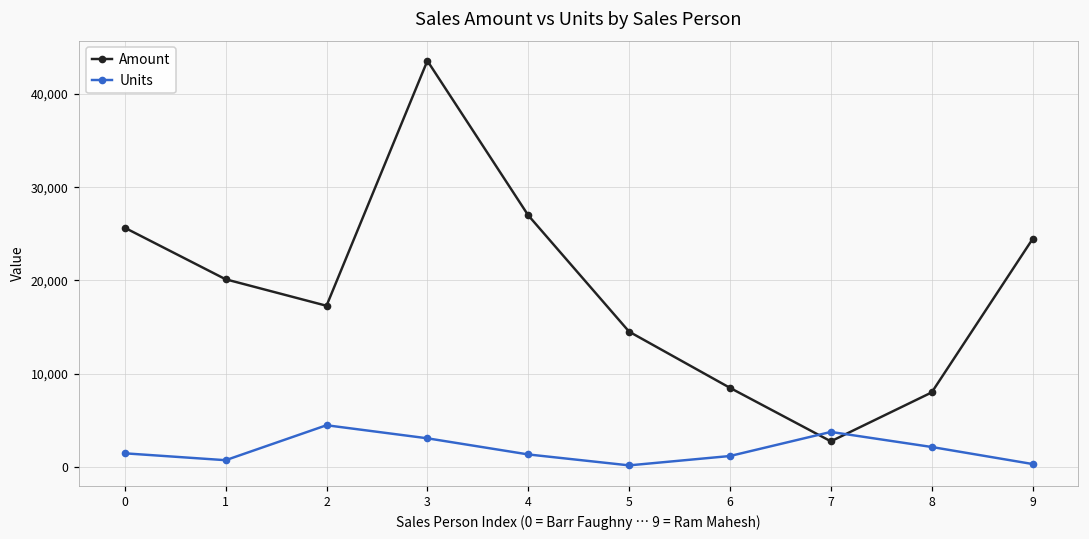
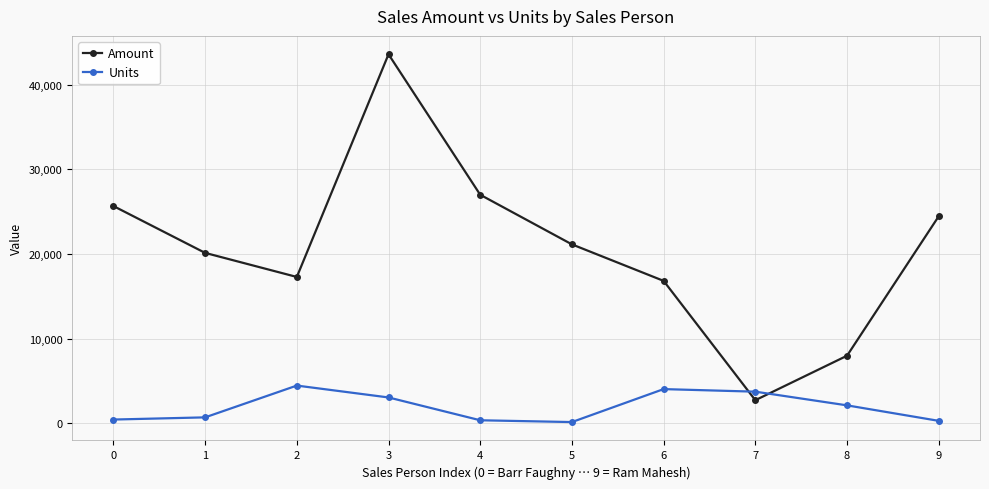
  {
    "Amount": {
      "0": "26,000",
      "1": "20,000",
      "2": "17,000",
      "3": "44,000",
      "4": "27,000",
-     "5": "15,000",
-     "6": "8,000",
+     "5": "21,000",
+     "6": "17,000",
      "7": "3,000",
      "8": "8,000",
      "9": "24,000"
    },
    "Units": {
-     "0": "1,000",
+     "0": "0",
      "1": "1,000",
      "2": "4,000",
      "3": "3,000",
-     "4": "1,000",
+     "4": "0",
      "5": "0",
-     "6": "1,000",
+     "6": "4,000",
      "7": "4,000",
      "8": "2,000",
      "9": "0"
    }
  }
